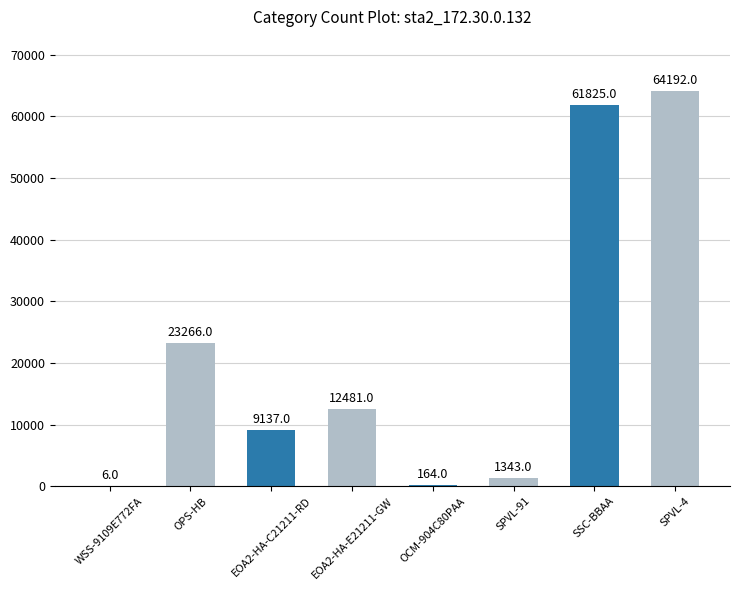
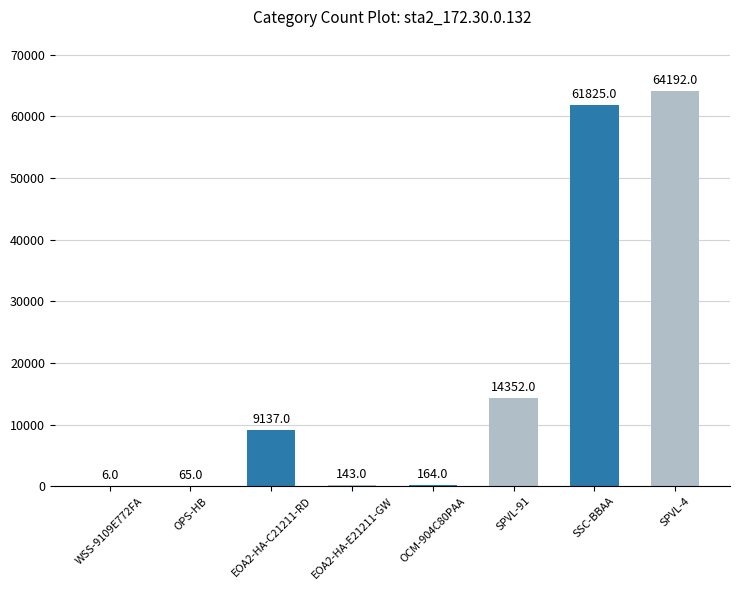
  {
    "WSS-9109E772FA": 6.0,
-   "OPS-HB": 23266.0,
+   "OPS-HB": 65.0,
    "EOA2-HA-C21211-RD": 9137.0,
-   "EOA2-HA-E21211-GW": 12481.0,
+   "EOA2-HA-E21211-GW": 143.0,
    "OCM-904C80PAA": 164.0,
-   "SPVL-91": 1343.0,
+   "SPVL-91": 14352.0,
    "SSC-BBAA": 61825.0,
    "SPVL-4": 64192.0
  }
